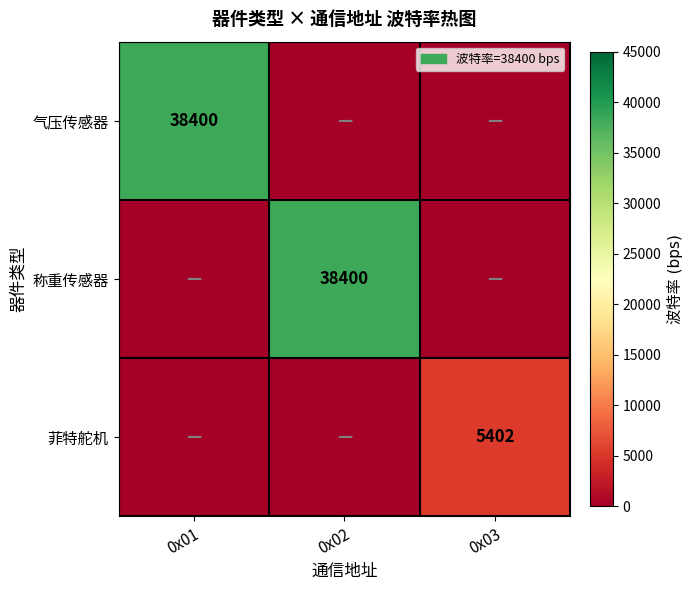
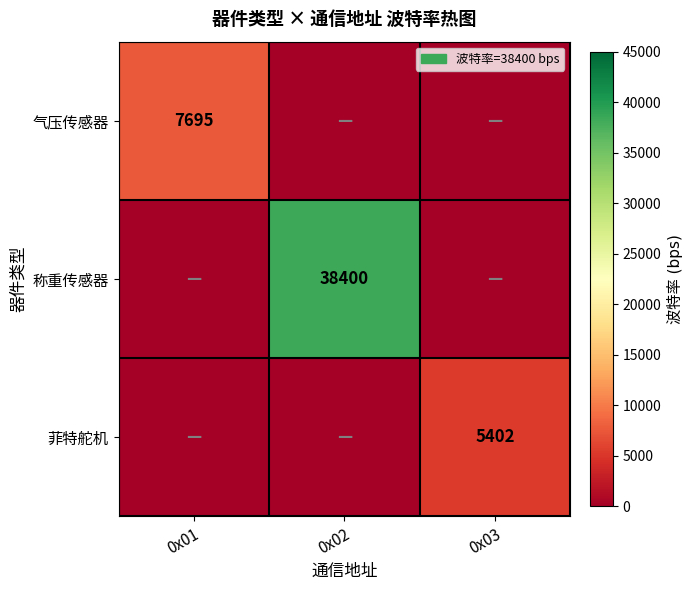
  {
    "气压传感器": {
-     "0x01": 38400
+     "0x01": 7695
    },
    "称重传感器": {
      "0x02": 38400
    },
    "菲特舵机": {
      "0x03": 5402
    }
  }
